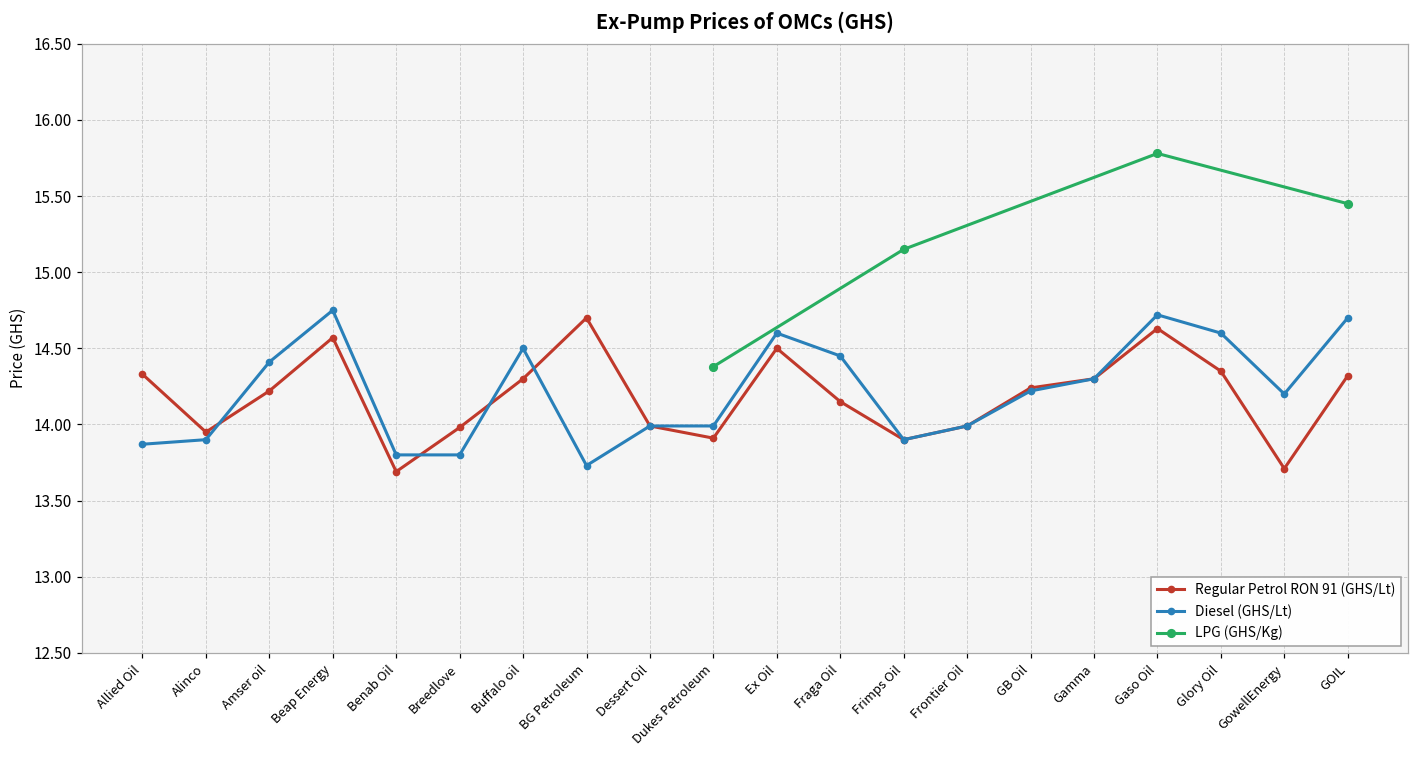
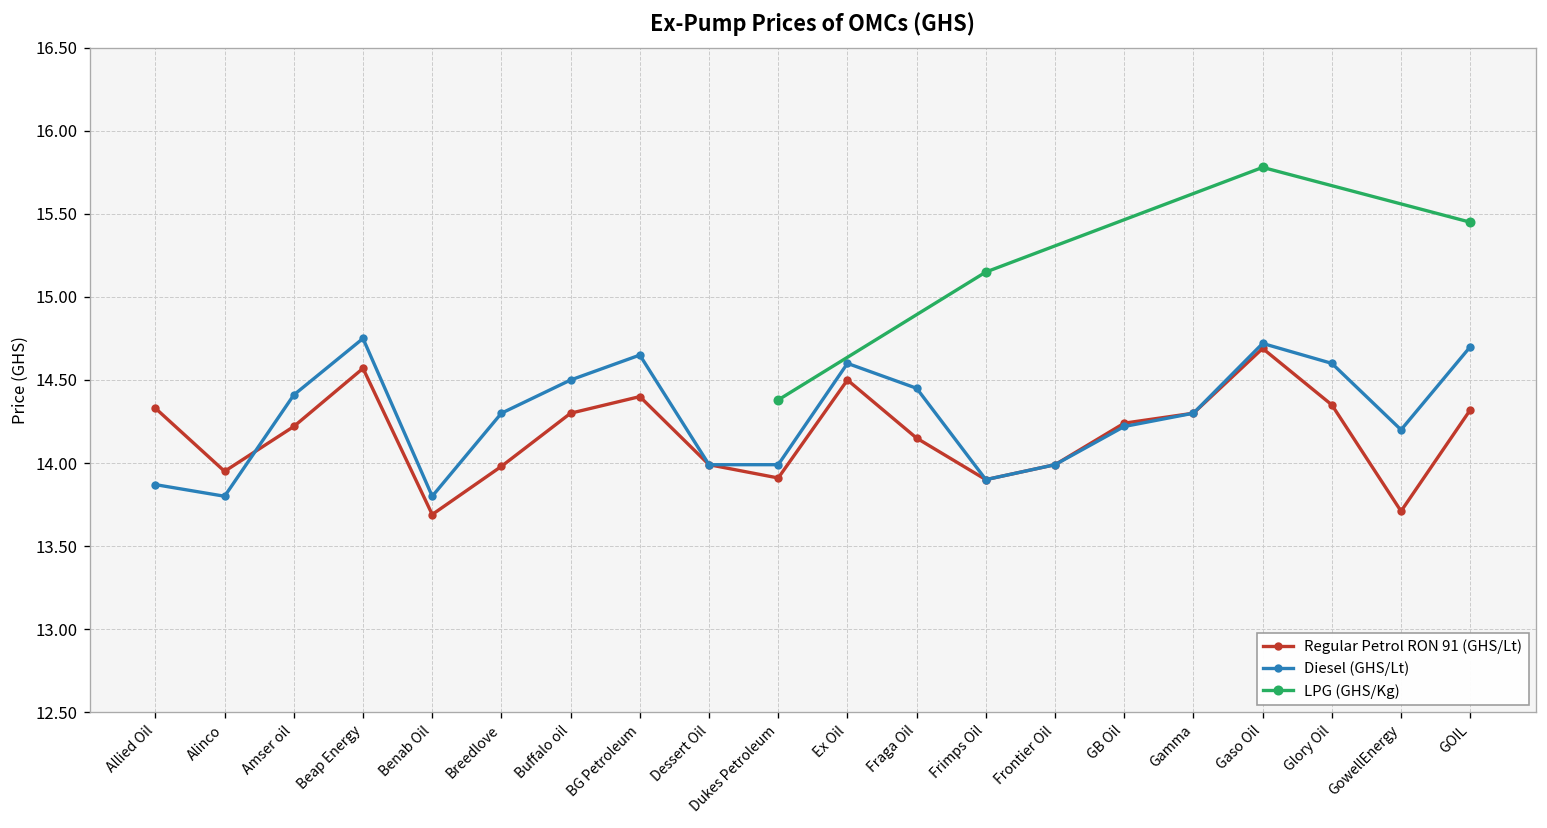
  {
    "Regular Petrol RON 91 (GHS/Lt)": {
      "Allied Oil": 14.33,
      "Alinco": 13.95,
      "Amser oil": 14.22,
      "Beap Energy": 14.57,
      "Benab Oil": 13.69,
      "Breedlove": 13.98,
      "Buffalo oil": 14.30,
-     "BG Petroleum": 14.7,
+     "BG Petroleum": 14.4,
      "Dukes Petroleum": 13.91,
      "Ex Oil": 14.50,
      "Fraga Oil": 14.15,
      "GB Oil": 14.24,
-     "Gaso Oil": 14.63,
+     "Gaso Oil": 14.69,
      "Glory Oil": 14.35,
      "GowellEnergy": 13.71,
      "GOIL": 14.32
    },
    "Diesel (GHS/Lt)": {
      "Allied Oil": 13.87,
-     "Alinco": 13.9,
+     "Alinco": 13.8,
      "Amser oil": 14.41,
      "Beap Energy": 14.75,
      "Benab Oil": 13.80,
-     "Breedlove": 13.8,
+     "Breedlove": 14.3,
      "Buffalo oil": 14.50,
-     "BG Petroleum": 13.73,
+     "BG Petroleum": 14.65,
      "Dukes Petroleum": 13.99,
      "Ex Oil": 14.60,
      "Fraga Oil": 14.45,
      "GB Oil": 14.22,
      "Gaso Oil": 14.72,
      "Glory Oil": 14.60,
      "GowellEnergy": 14.20,
      "GOIL": 14.70
    },
    "LPG (GHS/Kg)": {
      "Dukes Petroleum": 14.38,
      "Frimps Oil": 15.15,
      "Gaso Oil": 15.78,
      "GOIL": 15.45
    }
  }
